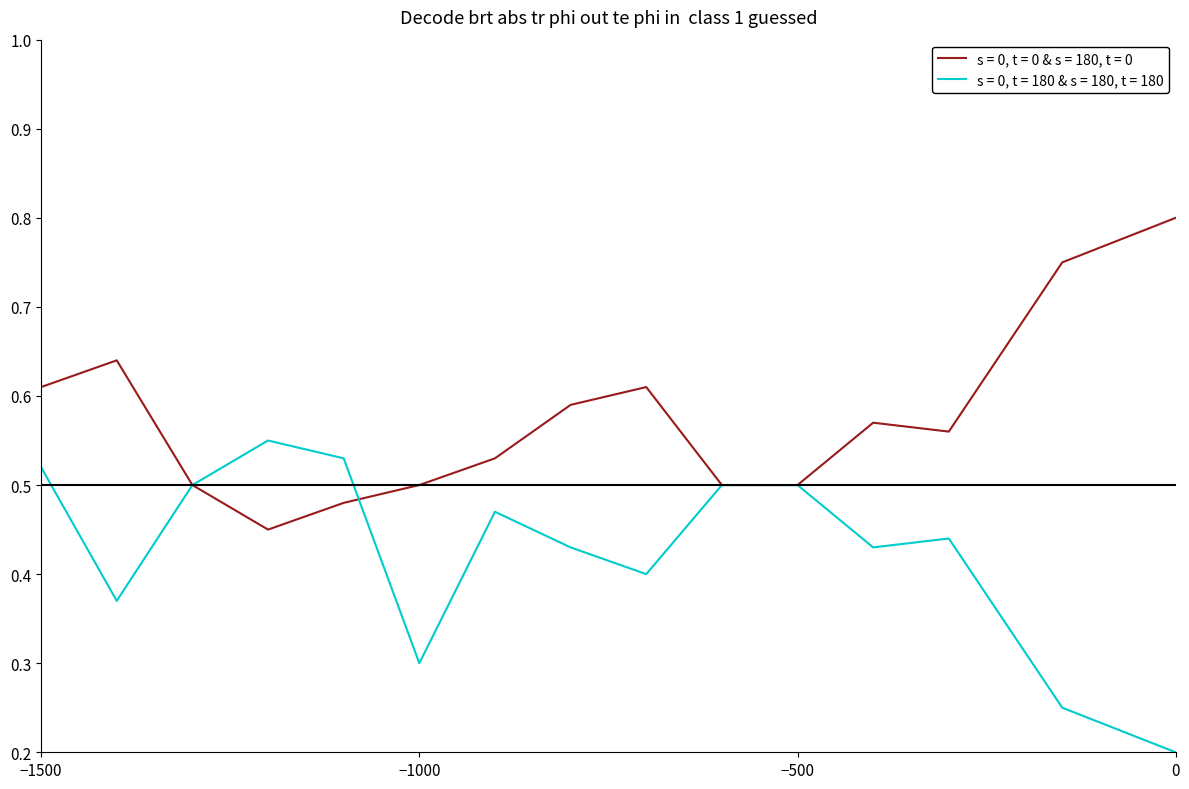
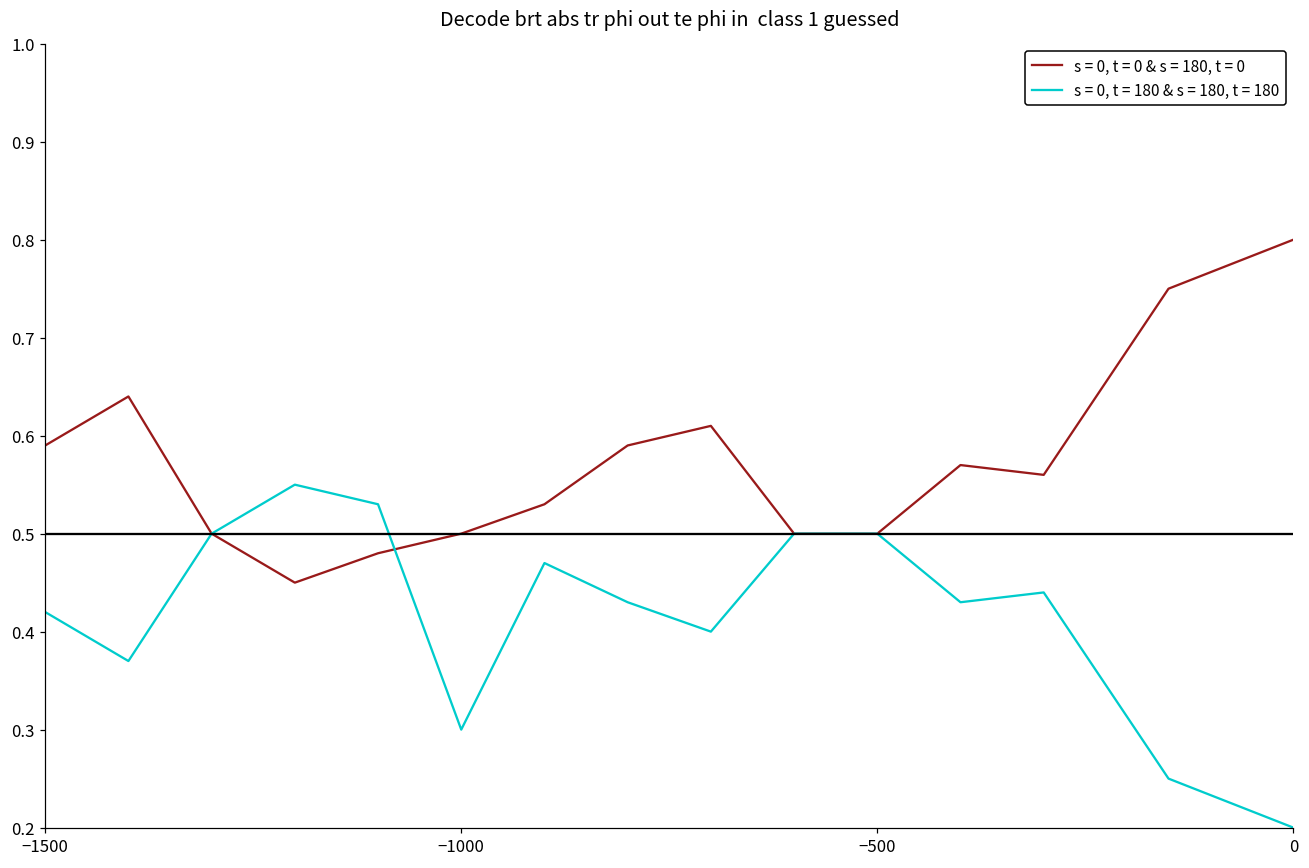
  {
    "s = 0, t = 0 & s = 180, t = 0": {
-     "−1500": 0.61,
+     "−1500": 0.59,
      "−1000": 0.50,
      "0": 0.80
    },
    "s = 0, t = 180 & s = 180, t = 180": {
-     "−1500": 0.52,
+     "−1500": 0.42,
      "−1000": 0.30,
      "0": 0.20
    }
  }
